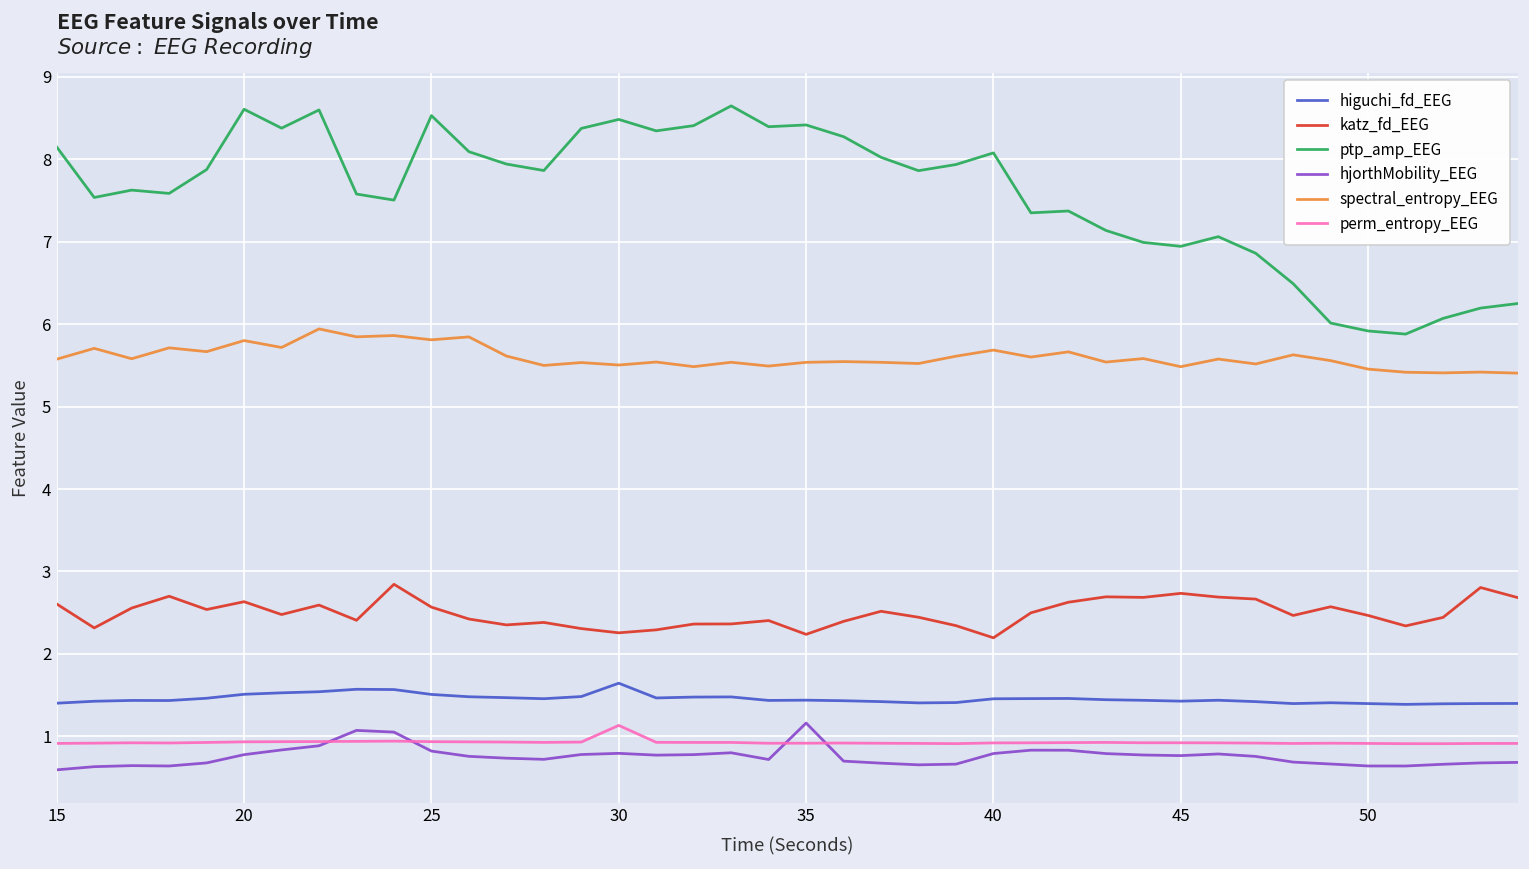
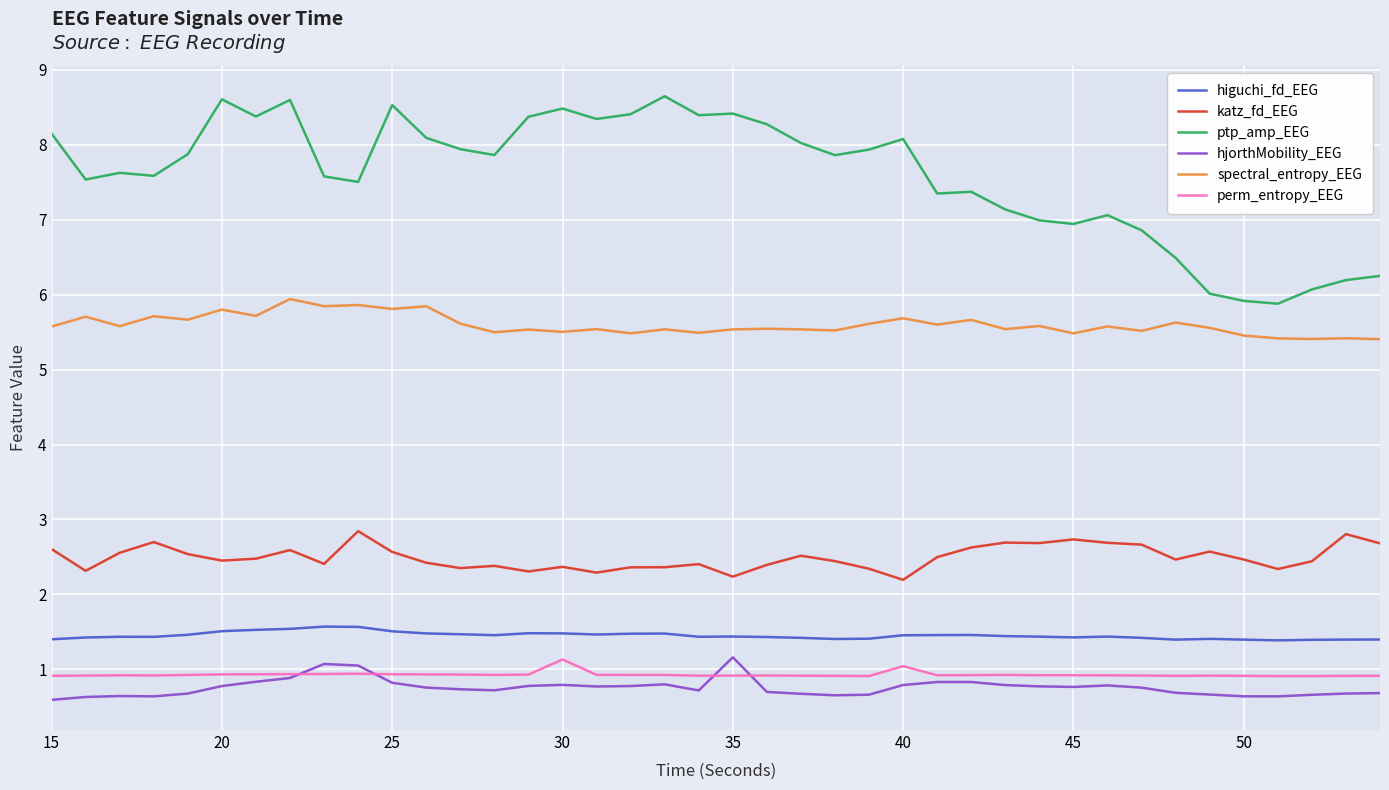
  {
    "higuchi_fd_EEG": {
      "15": 1.4,
      "20": 1.5,
      "25": 1.5,
-     "30": 1.6,
+     "30": 1.5,
      "35": 1.4,
      "40": 1.5,
      "45": 1.4,
      "50": 1.4
    },
    "katz_fd_EEG": {
      "15": 2.6,
-     "20": 2.6,
+     "20": 2.5,
      "25": 2.6,
-     "30": 2.3,
+     "30": 2.4,
      "35": 2.2,
      "40": 2.2,
      "45": 2.7,
      "50": 2.5
    },
    "ptp_amp_EEG": {
      "15": 8.1,
      "20": 8.6,
      "25": 8.5,
      "30": 8.5,
      "35": 8.4,
      "40": 8.1,
      "45": 6.9,
      "50": 5.9
    },
    "hjorthMobility_EEG": {
      "15": 0.6,
      "20": 0.8,
      "25": 0.8,
      "30": 0.8,
      "35": 1.2,
      "40": 0.8,
      "45": 0.8,
      "50": 0.6
    },
    "spectral_entropy_EEG": {
      "15": 5.6,
      "20": 5.8,
      "25": 5.8,
      "30": 5.5,
      "35": 5.5,
      "40": 5.7,
      "45": 5.5,
      "50": 5.5
    },
    "perm_entropy_EEG": {
      "15": 0.9,
      "20": 0.9,
      "25": 0.9,
      "30": 1.1,
      "35": 0.9,
-     "40": 0.9,
+     "40": 1.0,
      "45": 0.9,
      "50": 0.9
    }
  }
